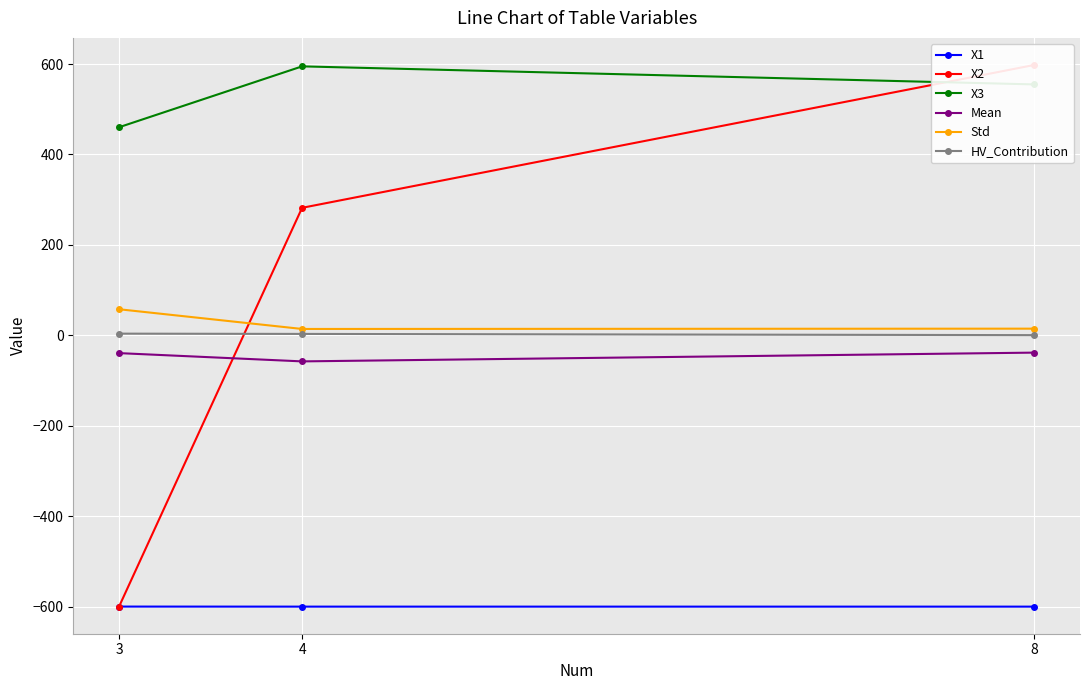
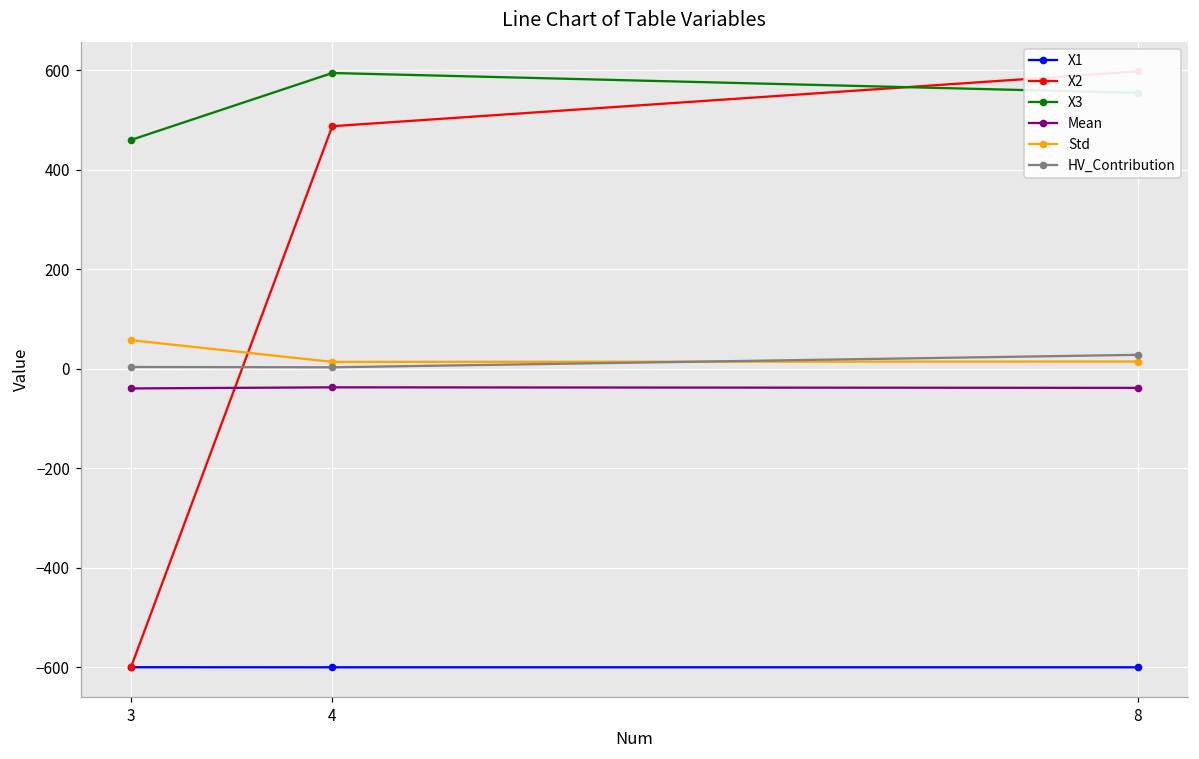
  {
    "X1": {
      "4": -600,
      "8": -600
    },
    "X2": {
-     "4": 280
+     "4": 490
    },
    "X3": {
      "3": 460,
      "4": 590
    },
    "Mean": {
      "3": -40,
-     "4": -60,
+     "4": -40,
      "8": -40
    },
    "Std": {
      "3": 60,
      "4": 10,
      "8": 10
    },
    "HV_Contribution": {
      "3": 0,
      "4": 0,
-     "8": 0
+     "8": 30
    }
  }
